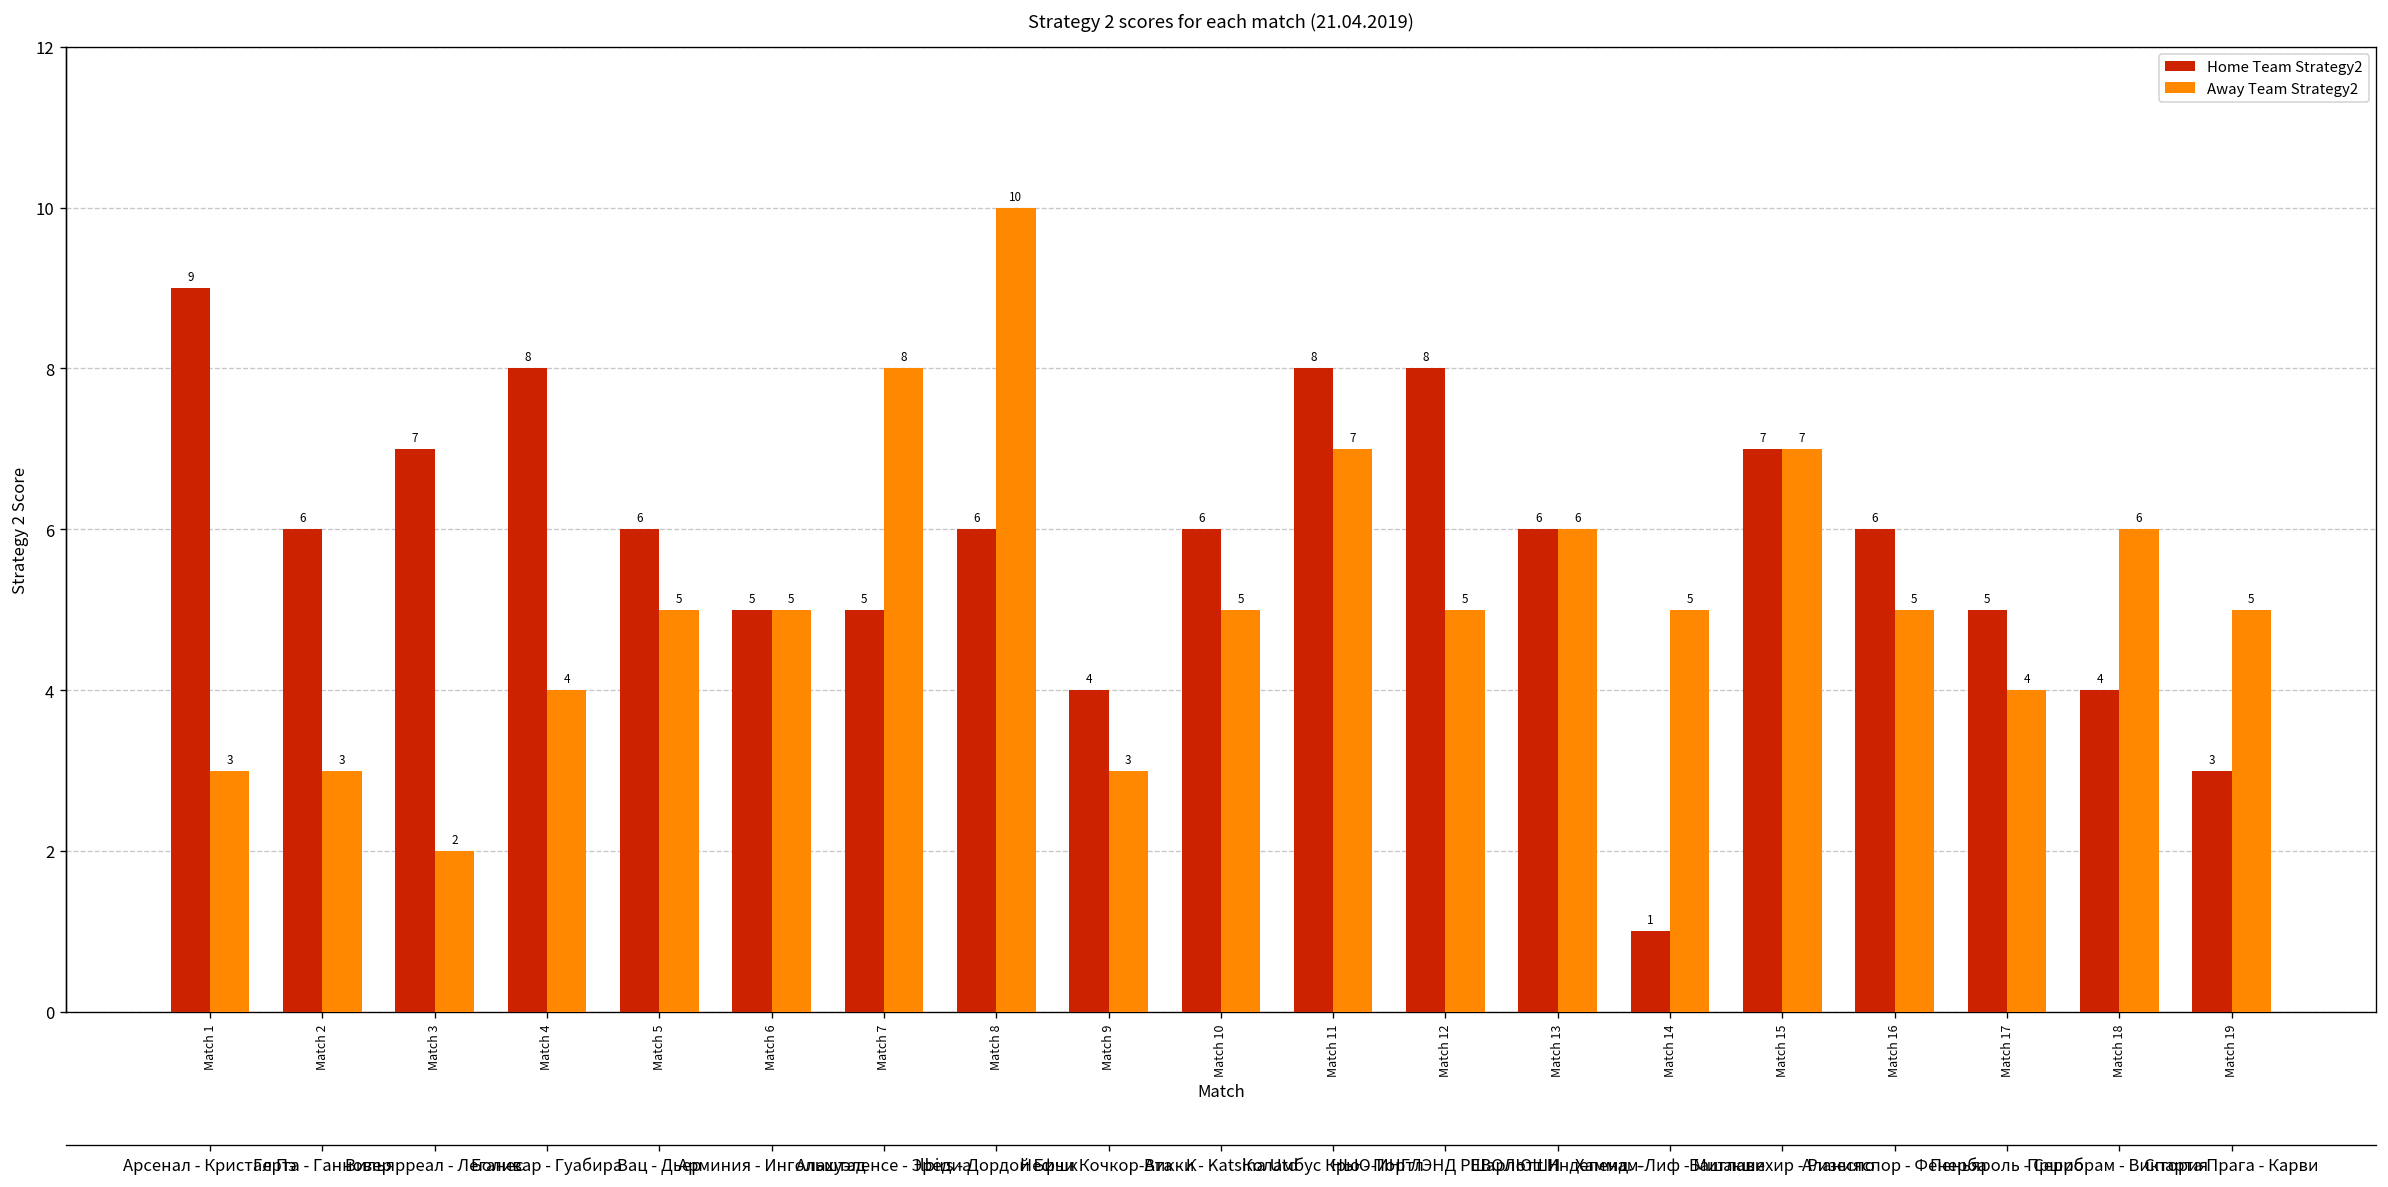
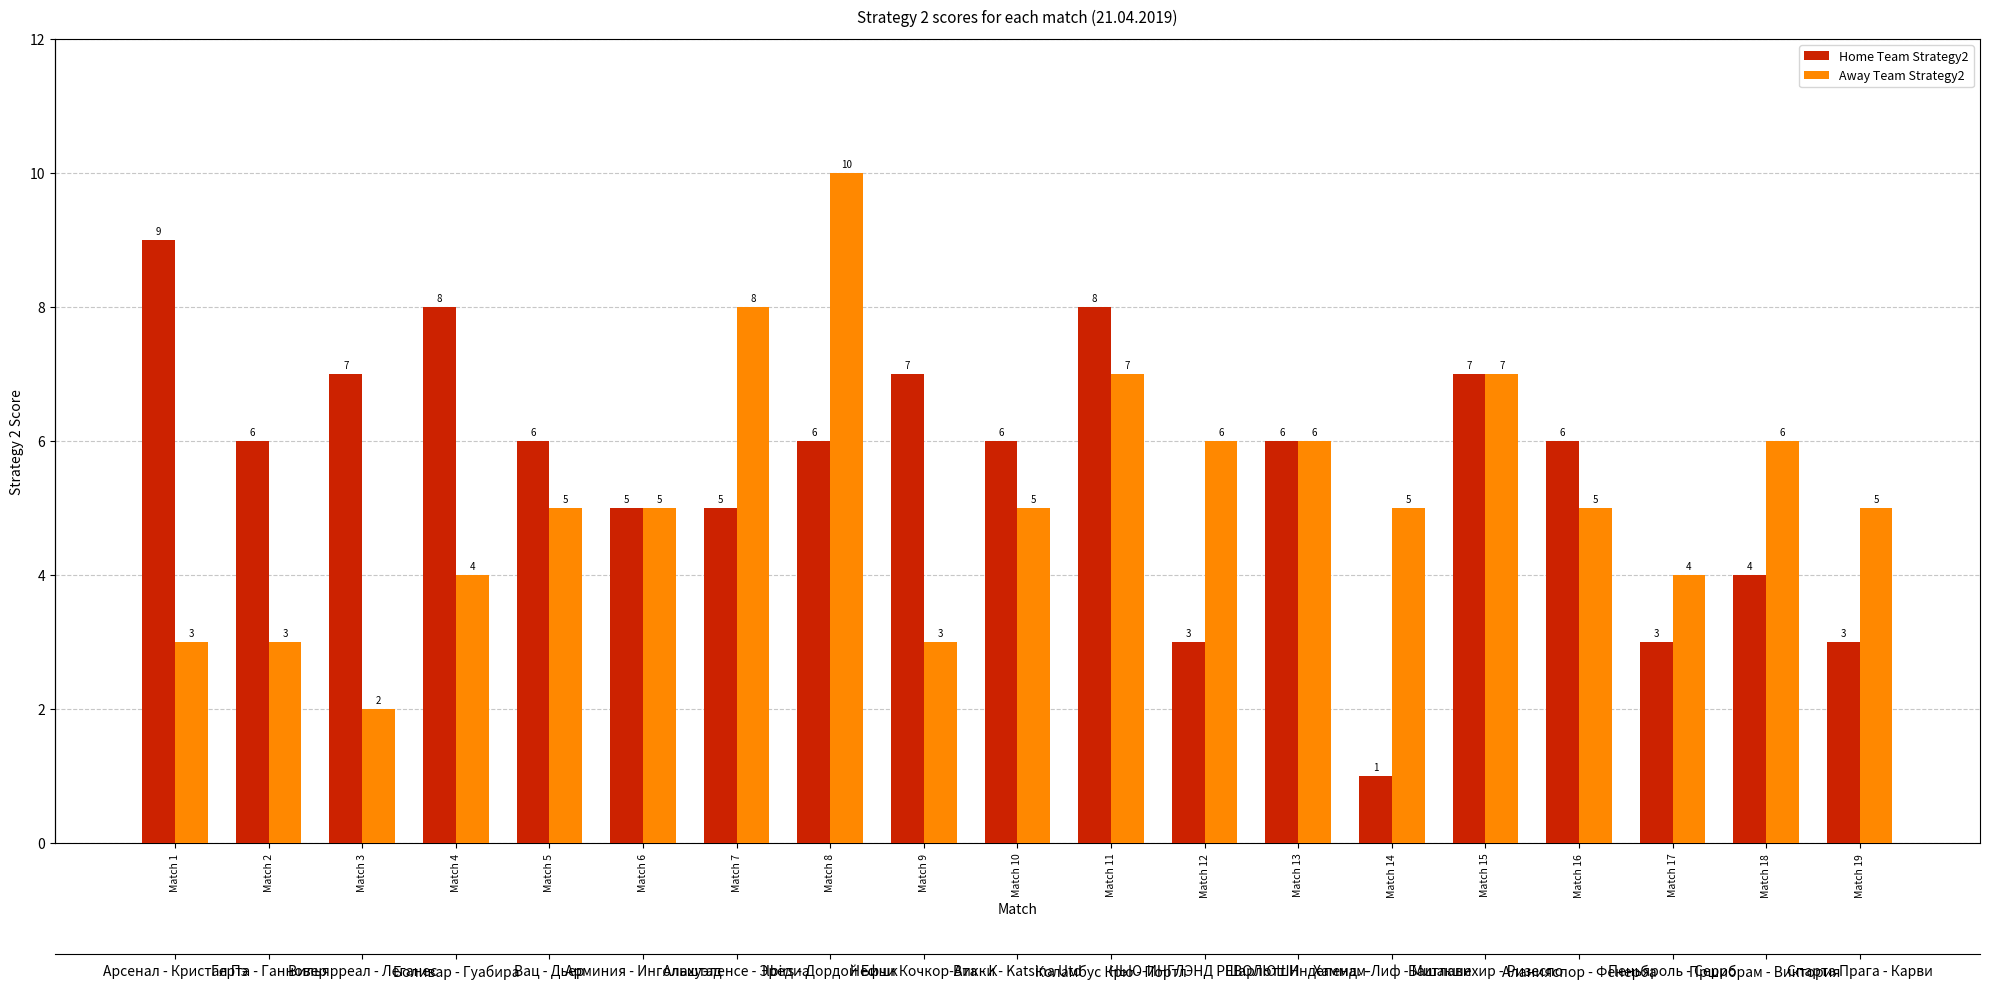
  {
    "Home Team Strategy2": {
      "Match 1": 9,
      "Match 2": 6,
      "Match 3": 7,
      "Match 4": 8,
      "Match 5": 6,
      "Match 6": 5,
      "Match 7": 5,
      "Match 8": 6,
-     "Match 9": 4,
+     "Match 9": 7,
      "Match 10": 6,
      "Match 11": 8,
-     "Match 12": 8,
+     "Match 12": 3,
      "Match 13": 6,
      "Match 14": 1,
      "Match 15": 7,
      "Match 16": 6,
-     "Match 17": 5,
+     "Match 17": 3,
      "Match 18": 4,
      "Match 19": 3
    },
    "Away Team Strategy2": {
      "Match 1": 3,
      "Match 2": 3,
      "Match 3": 2,
      "Match 4": 4,
      "Match 5": 5,
      "Match 6": 5,
      "Match 7": 8,
      "Match 8": 10,
      "Match 9": 3,
      "Match 10": 5,
      "Match 11": 7,
-     "Match 12": 5,
+     "Match 12": 6,
      "Match 13": 6,
      "Match 14": 5,
      "Match 15": 7,
      "Match 16": 5,
      "Match 17": 4,
      "Match 18": 6,
      "Match 19": 5
    }
  }
